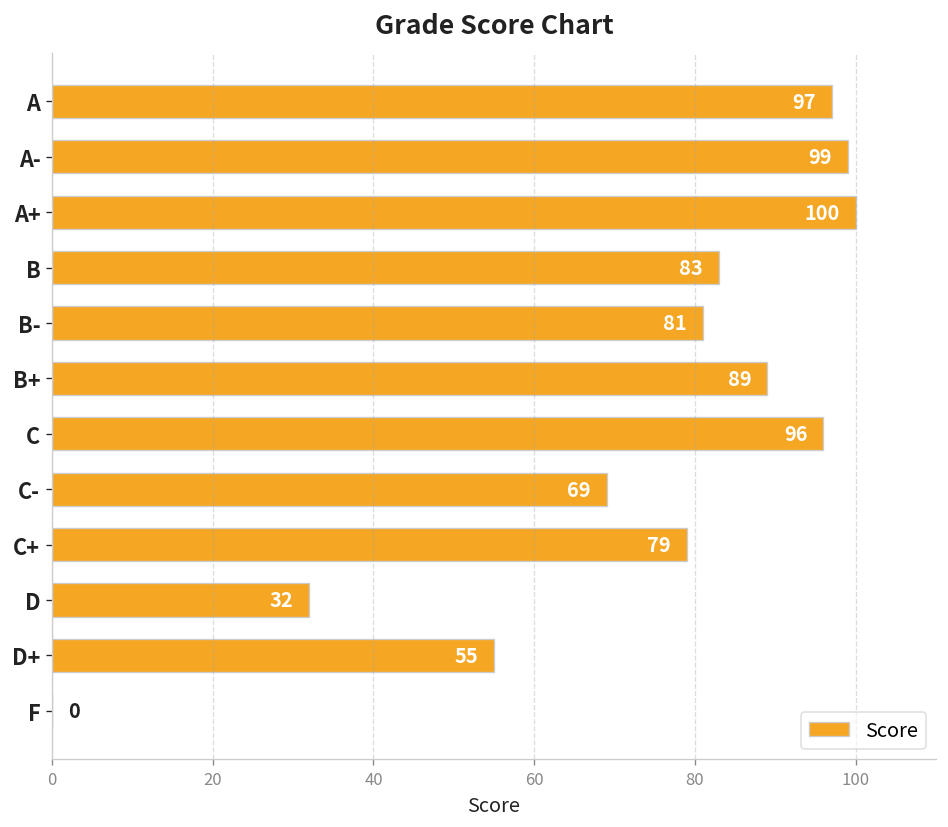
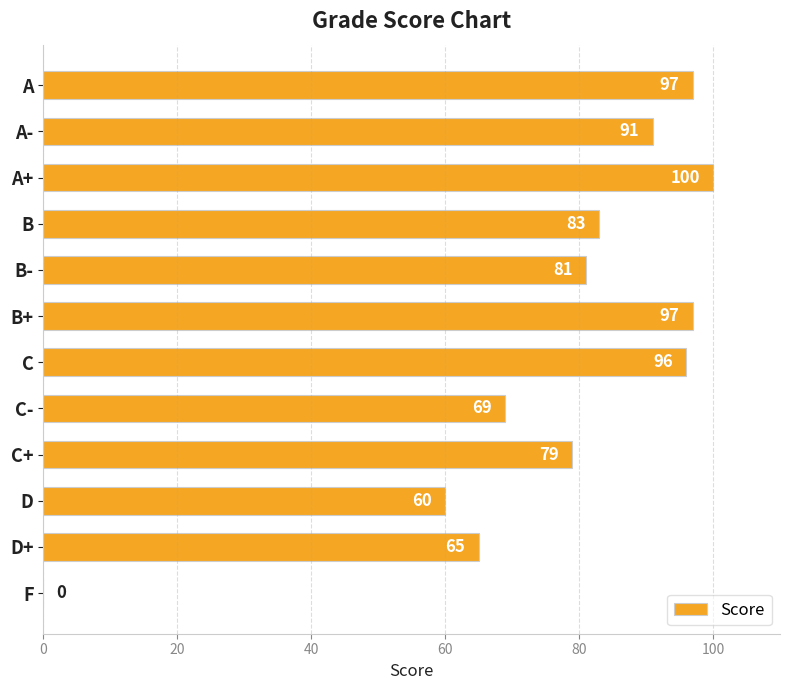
  {
    "A": 97,
-   "A-": 99,
+   "A-": 91,
    "A+": 100,
    "B": 83,
    "B-": 81,
-   "B+": 89,
+   "B+": 97,
    "C": 96,
    "C-": 69,
    "C+": 79,
-   "D": 32,
-   "D+": 55,
+   "D": 60,
+   "D+": 65,
    "F": 0
  }
